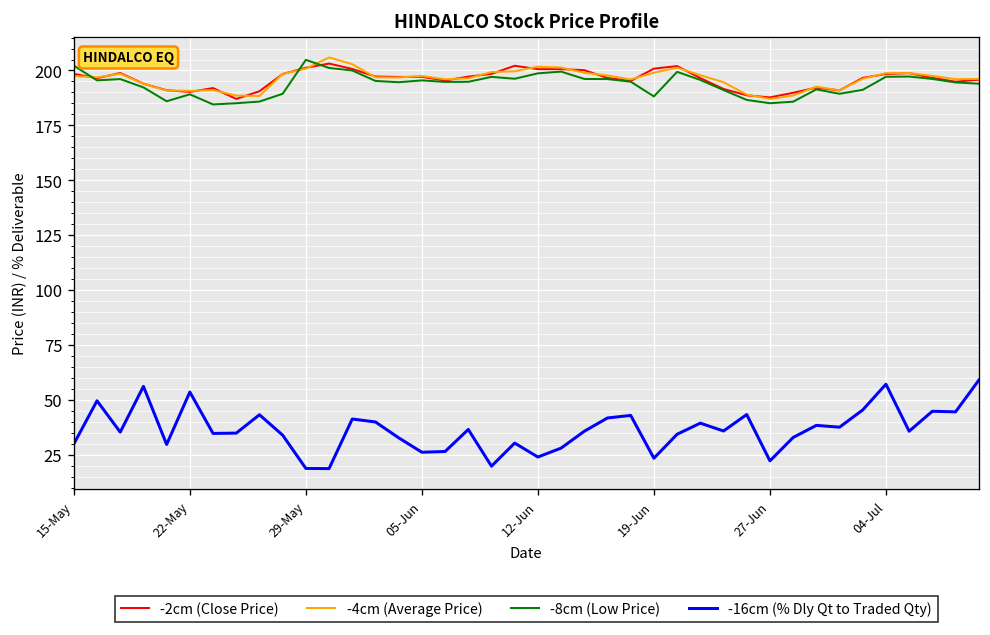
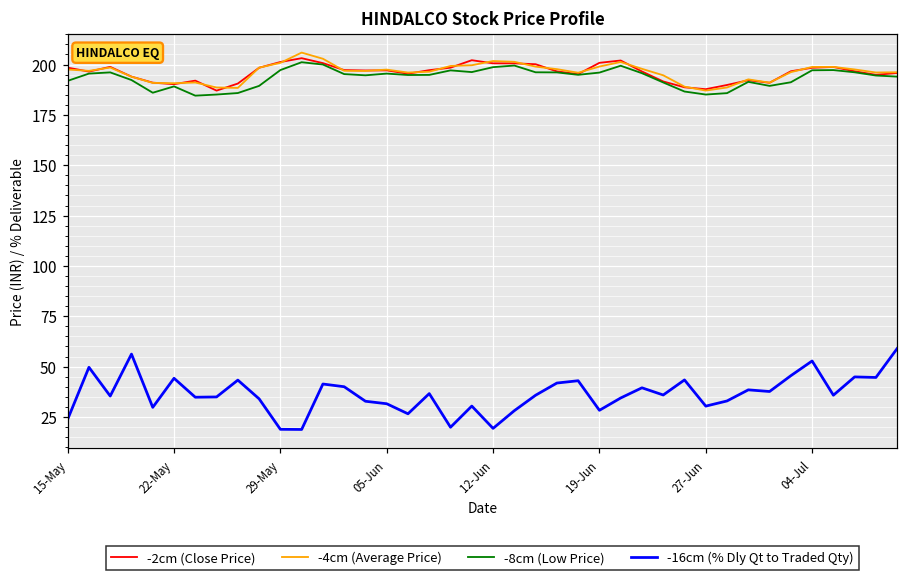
  {
    "-2cm (Close Price)": {
      "19-Jun": 201
    },
    "-4cm (Average Price)": {
      "19-Jun": 199
    },
    "-8cm (Low Price)": {
-     "15-May": 202,
-     "29-May": 205,
+     "15-May": 192,
+     "29-May": 197,
      "05-Jun": 196,
      "12-Jun": 199,
-     "19-Jun": 188,
+     "19-Jun": 196,
      "27-Jun": 185
    },
    "-16cm (% Dly Qt to Traded Qty)": {
-     "15-May": 30,
-     "22-May": 54,
+     "15-May": 24,
+     "22-May": 44,
      "29-May": 19,
-     "05-Jun": 26,
-     "12-Jun": 24,
-     "19-Jun": 24,
-     "27-Jun": 22,
-     "04-Jul": 57
+     "05-Jun": 32,
+     "12-Jun": 19,
+     "19-Jun": 28,
+     "27-Jun": 30,
+     "04-Jul": 53
    }
  }
